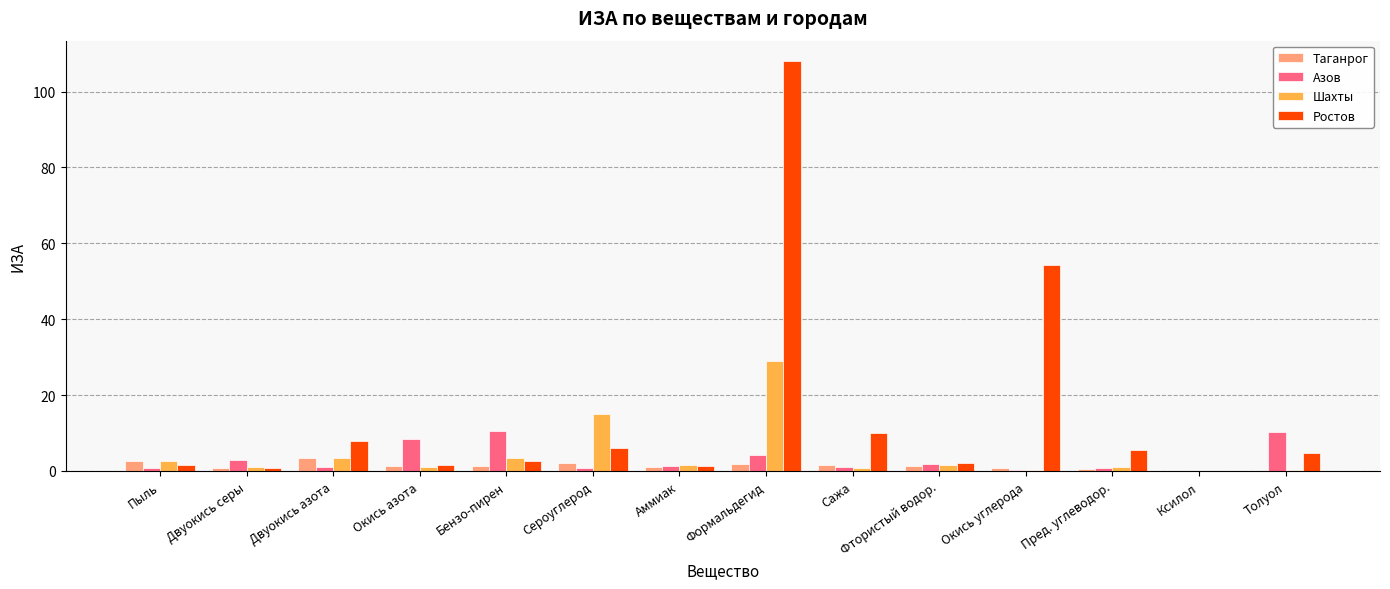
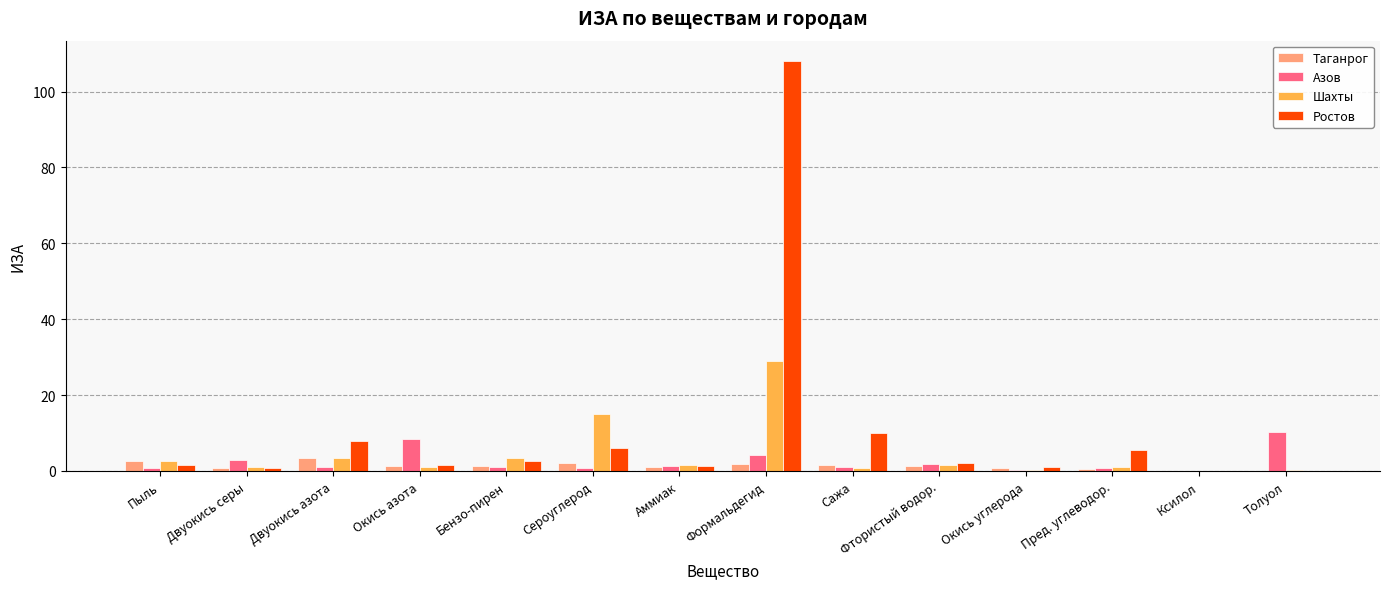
  {
    "Азов": {
      "Пыль": 1,
      "Двуокись серы": 3,
      "Двуокись азота": 1,
      "Окись азота": 8,
-     "Бензо-пирен": 11,
+     "Бензо-пирен": 1,
      "Сероуглерод": 1,
      "Аммиак": 1,
      "Формальдегид": 4,
      "Сажа": 1,
      "Фтористый водор.": 2,
      "Пред. углеводор.": 1,
      "Толуол": 10
    },
    "Ростов": {
      "Пыль": 2,
      "Двуокись серы": 1,
      "Двуокись азота": 8,
      "Окись азота": 2,
      "Бензо-пирен": 3,
      "Сероуглерод": 6,
      "Аммиак": 1,
      "Формальдегид": 108,
      "Сажа": 10,
      "Фтористый водор.": 2,
-     "Окись углерода": 54,
+     "Окись углерода": 1,
      "Пред. углеводор.": 5,
-     "Толуол": 5
+     "Толуол": 0
    }
  }
